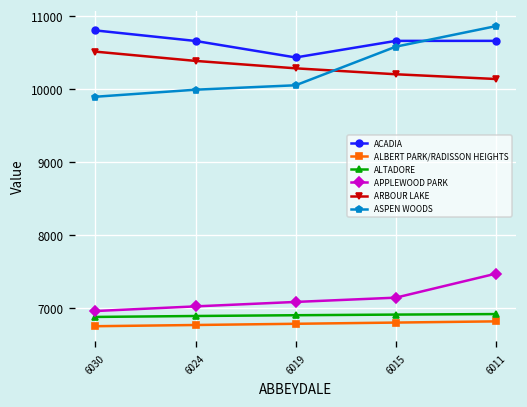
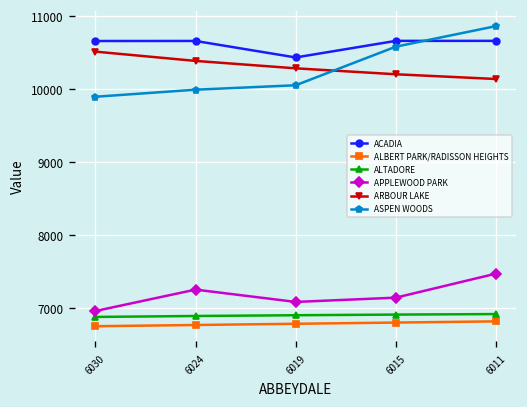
  {
    "ACADIA": {
-     "6030": 10800,
+     "6030": 10700,
      "6024": 10700,
      "6019": 10400,
      "6015": 10700,
      "6011": 10700
    },
    "ALBERT PARK/RADISSON HEIGHTS": {
      "6030": 6800,
      "6024": 6800,
      "6019": 6800,
      "6015": 6800,
      "6011": 6800
    },
    "ALTADORE": {
      "6030": 6900,
      "6024": 6900,
      "6019": 6900,
      "6015": 6900,
      "6011": 6900
    },
    "APPLEWOOD PARK": {
      "6030": 7000,
-     "6024": 7000,
+     "6024": 7300,
      "6019": 7100,
      "6015": 7100,
      "6011": 7500
    },
    "ARBOUR LAKE": {
      "6030": 10500,
      "6024": 10400,
      "6019": 10300,
      "6015": 10200,
      "6011": 10100
    },
    "ASPEN WOODS": {
      "6030": 9900,
      "6024": 10000,
      "6019": 10100,
      "6015": 10600,
      "6011": 10900
    }
  }
